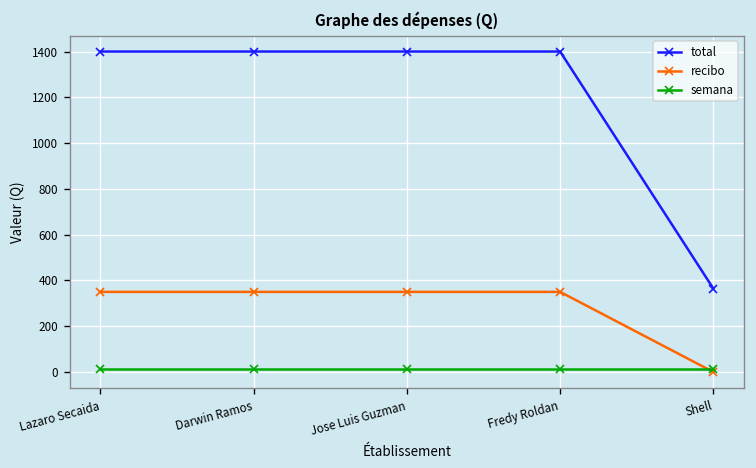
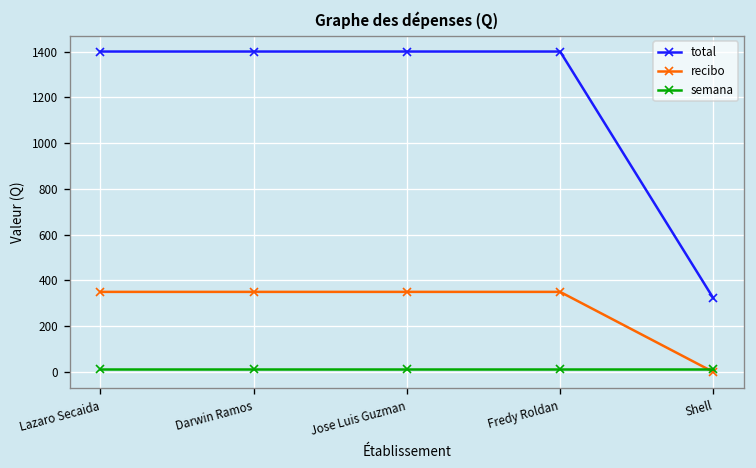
  {
    "total": {
      "Lazaro Secaida": 1400,
      "Darwin Ramos": 1400,
      "Jose Luis Guzman": 1400,
      "Fredy Roldan": 1400,
-     "Shell": 360
+     "Shell": 320
    },
    "recibo": {
      "Lazaro Secaida": 350,
      "Darwin Ramos": 350,
      "Jose Luis Guzman": 350,
      "Fredy Roldan": 350,
      "Shell": 0
    },
    "semana": {
      "Lazaro Secaida": 20,
      "Darwin Ramos": 20,
      "Jose Luis Guzman": 20,
      "Fredy Roldan": 20,
      "Shell": 20
    }
  }
